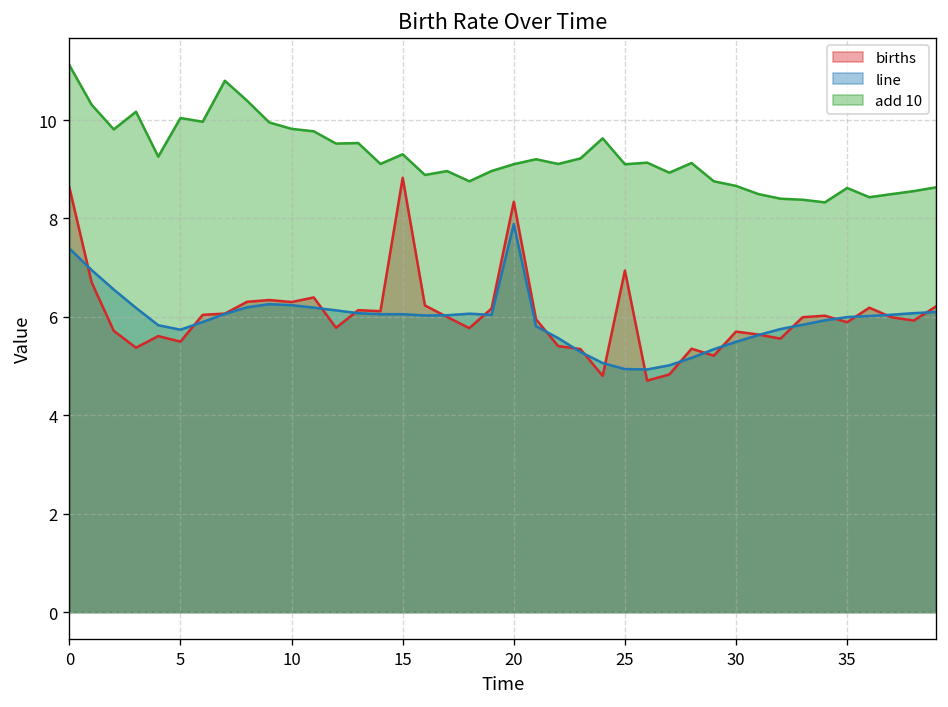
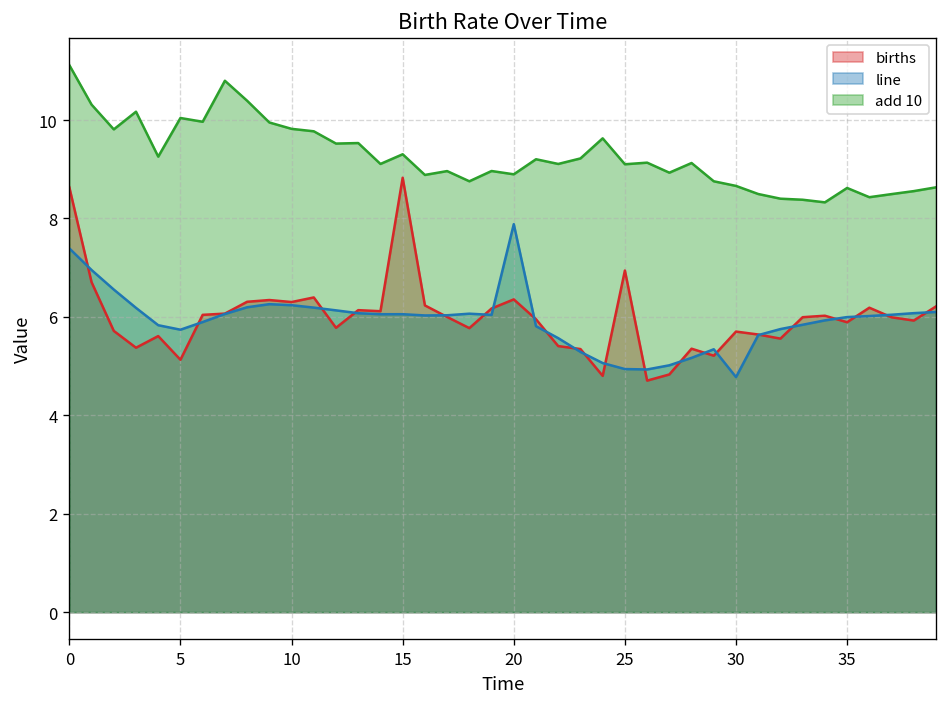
  {
    "births": {
      "0": 8.6,
-     "5": 5.5,
+     "5": 5.1,
      "10": 6.3,
      "15": 8.8,
-     "20": 8.3,
+     "20": 6.4,
      "25": 6.9,
      "30": 5.7,
      "35": 5.9
    },
    "line": {
      "0": 7.4,
      "5": 5.7,
      "10": 6.2,
      "15": 6.1,
      "20": 7.9,
      "25": 4.9,
-     "30": 5.5,
+     "30": 4.8,
      "35": 6.0
    },
    "add 10": {
      "0": 11.1,
      "5": 10.0,
      "10": 9.8,
      "15": 9.3,
-     "20": 9.1,
+     "20": 8.9,
      "25": 9.1,
      "30": 8.7,
      "35": 8.6
    }
  }
